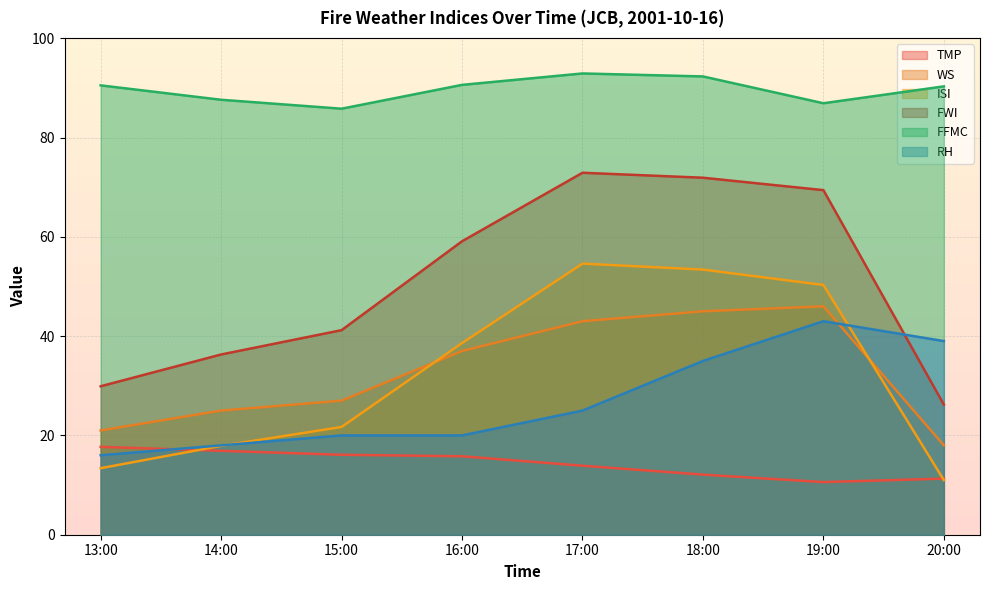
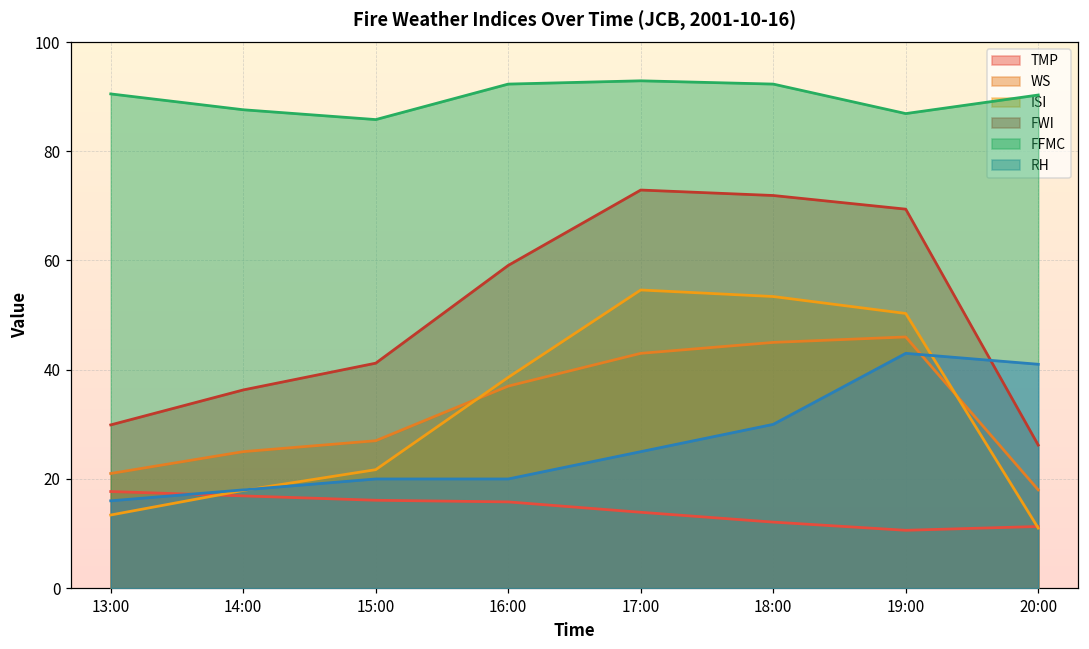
  {
    "FFMC": {
      "13:00": 91,
      "14:00": 88,
      "15:00": 86,
-     "16:00": 91,
+     "16:00": 92,
      "17:00": 93,
      "18:00": 92,
      "19:00": 87
    },
    "RH": {
      "13:00": 16,
      "15:00": 20,
      "16:00": 20,
      "17:00": 25,
-     "18:00": 35,
+     "18:00": 30,
      "19:00": 43,
-     "20:00": 39
+     "20:00": 41
    }
  }
